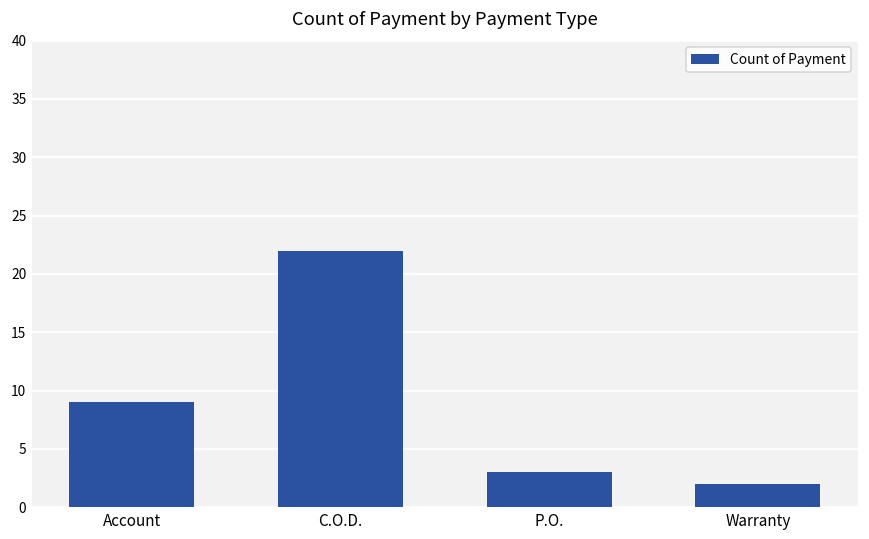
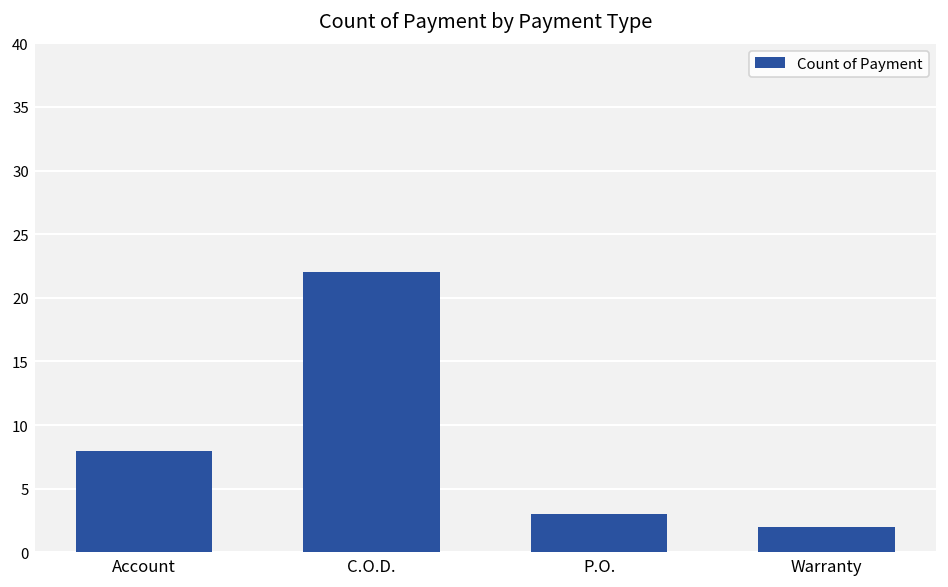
  {
-   "Account": 9,
+   "Account": 8,
    "C.O.D.": 22,
    "P.O.": 3,
    "Warranty": 2
  }
